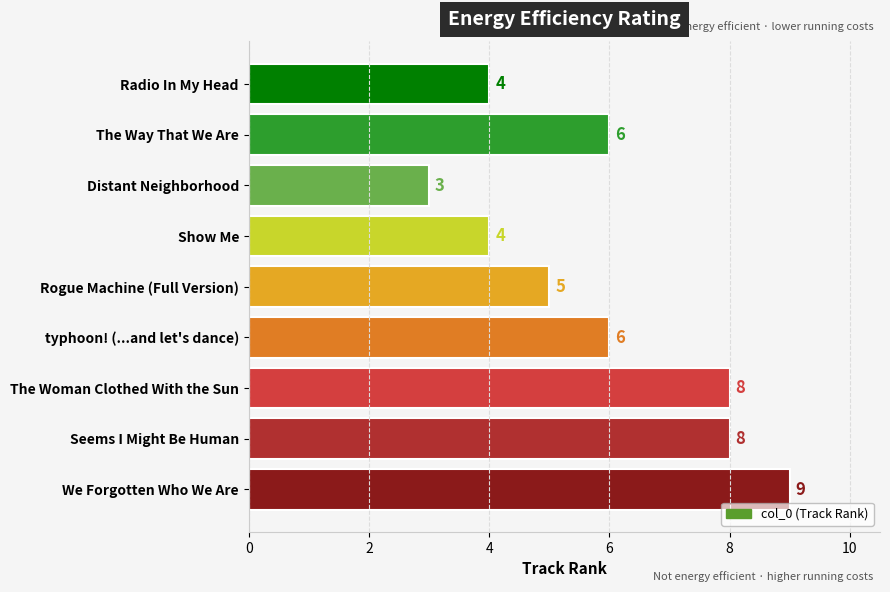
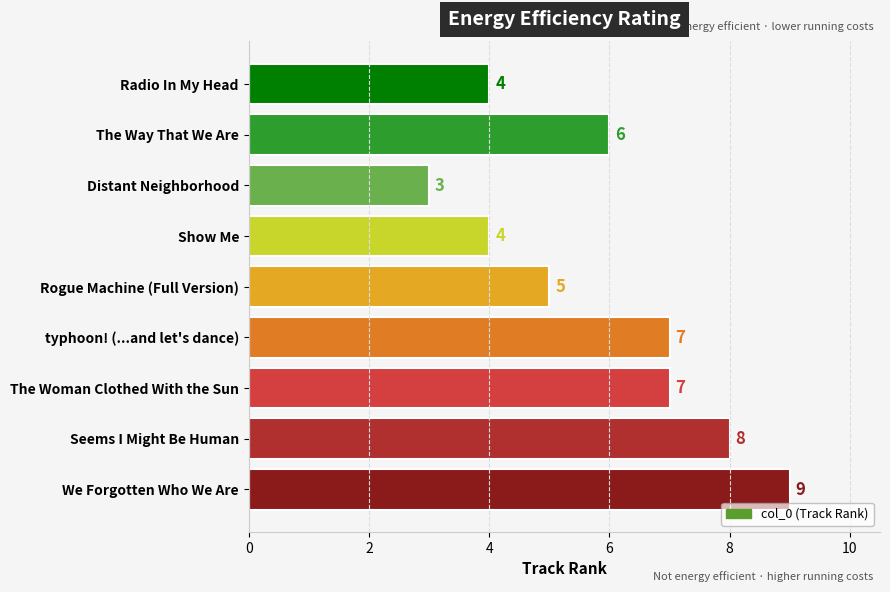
  {
    "Radio In My Head": 4,
    "The Way That We Are": 6,
    "Distant Neighborhood": 3,
    "Show Me": 4,
    "Rogue Machine (Full Version)": 5,
-   "typhoon! (...and let's dance)": 6,
-   "The Woman Clothed With the Sun": 8,
+   "typhoon! (...and let's dance)": 7,
+   "The Woman Clothed With the Sun": 7,
    "Seems I Might Be Human": 8,
    "We Forgotten Who We Are": 9
  }
